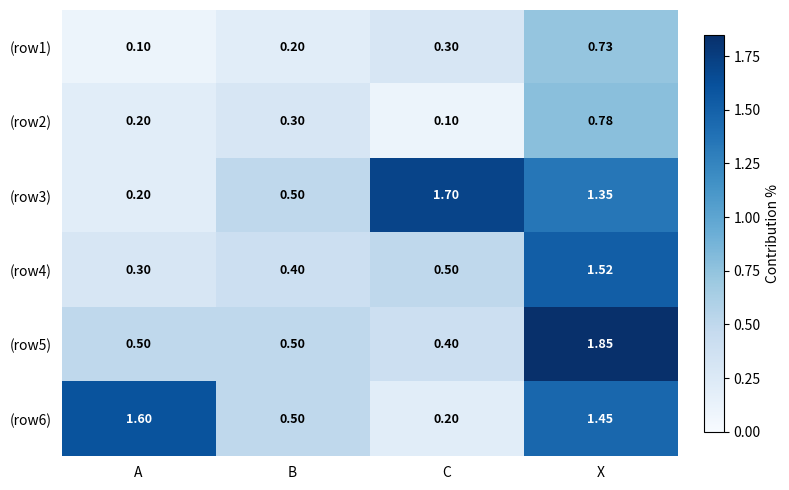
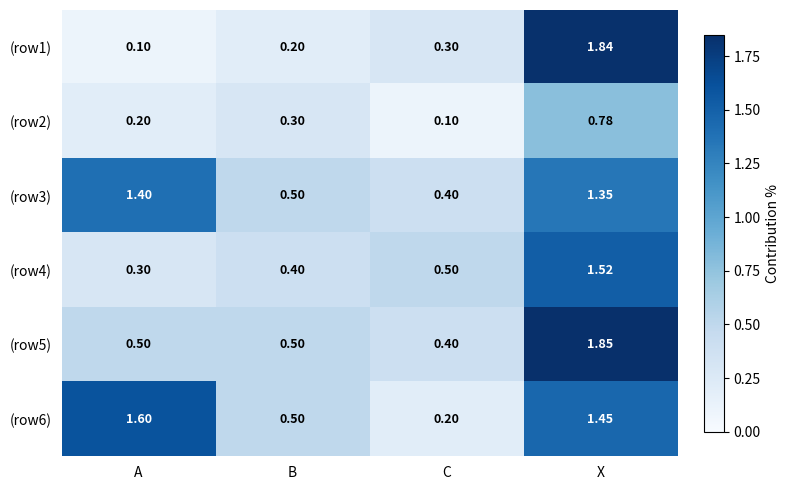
  {
    "(row1)": {
      "A": 0.10,
      "B": 0.20,
      "C": 0.30,
-     "X": 0.73
+     "X": 1.84
    },
    "(row2)": {
      "A": 0.20,
      "B": 0.30,
      "C": 0.10,
      "X": 0.78
    },
    "(row3)": {
-     "A": 0.20,
+     "A": 1.40,
      "B": 0.50,
-     "C": 1.70,
+     "C": 0.40,
      "X": 1.35
    },
    "(row4)": {
      "A": 0.30,
      "B": 0.40,
      "C": 0.50,
      "X": 1.52
    },
    "(row5)": {
      "A": 0.50,
      "B": 0.50,
      "C": 0.40,
      "X": 1.85
    },
    "(row6)": {
      "A": 1.60,
      "B": 0.50,
      "C": 0.20,
      "X": 1.45
    }
  }
